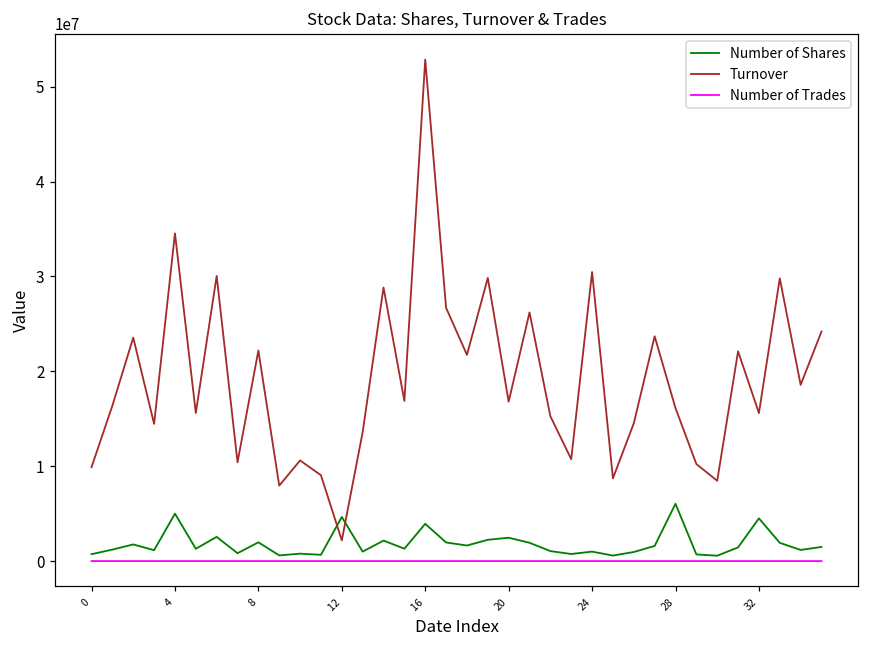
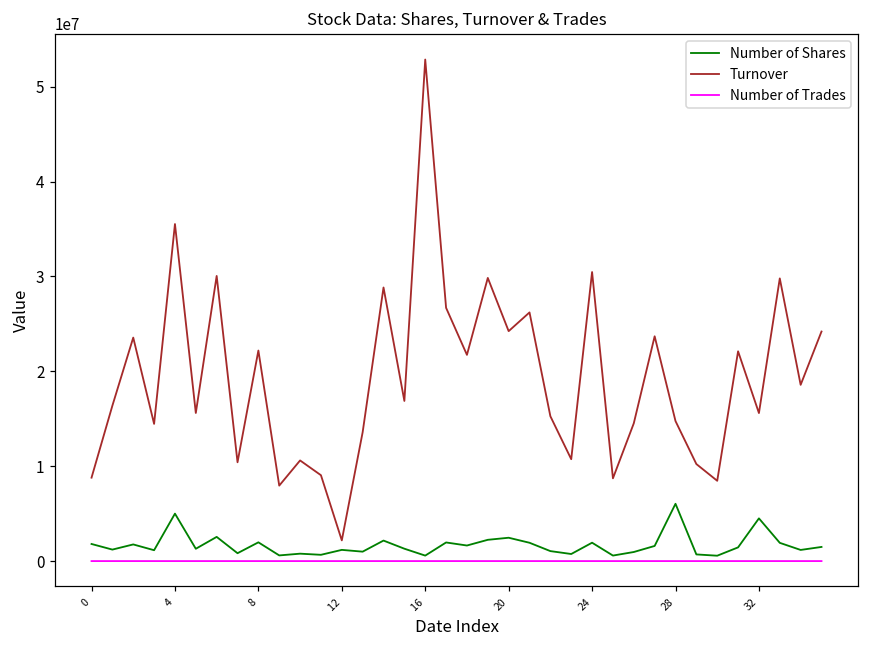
  {
    "Number of Shares": {
-     "0": 1000000,
+     "0": 2000000,
      "4": 5000000,
      "8": 2000000,
-     "12": 5000000,
-     "16": 4000000,
+     "12": 1000000,
+     "16": 1000000,
      "20": 2000000,
-     "24": 1000000,
+     "24": 2000000,
      "28": 6000000,
      "32": 5000000
    },
    "Turnover": {
-     "0": 10000000,
-     "4": 35000000,
+     "0": 9000000,
+     "4": 36000000,
      "8": 22000000,
      "12": 2000000,
      "16": 53000000,
-     "20": 17000000,
+     "20": 24000000,
      "24": 30000000,
-     "28": 16000000,
+     "28": 15000000,
      "32": 16000000
    },
    "Number of Trades": {
      "0": 0,
      "4": 0,
      "8": 0,
      "12": 0,
      "16": 0,
      "20": 0,
      "24": 0,
      "28": 0,
      "32": 0
    }
  }
